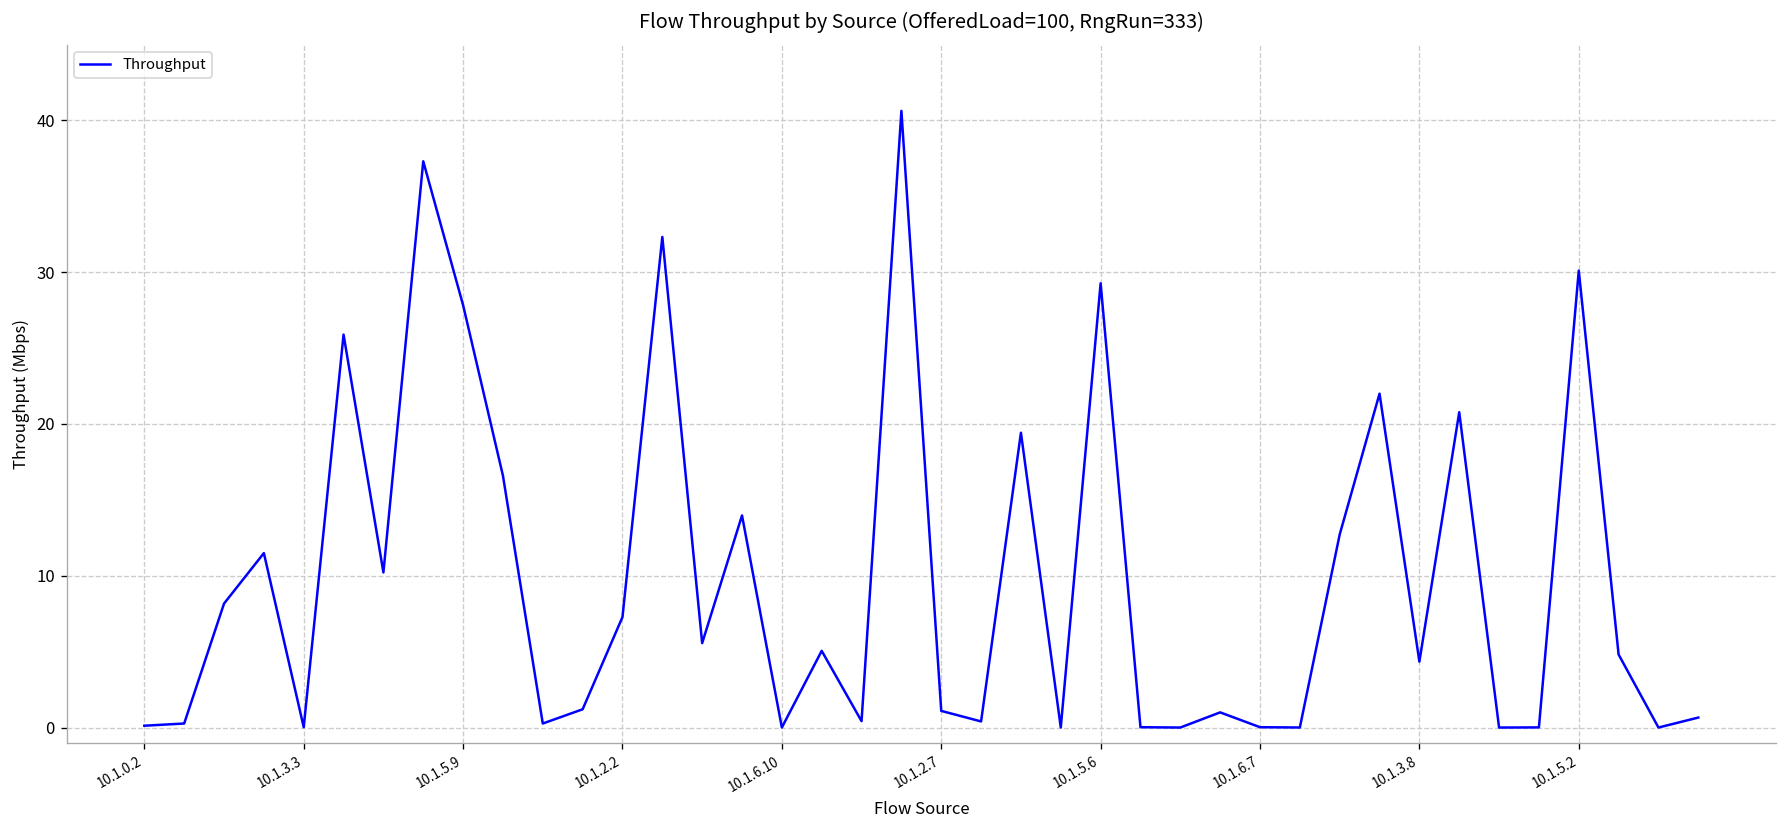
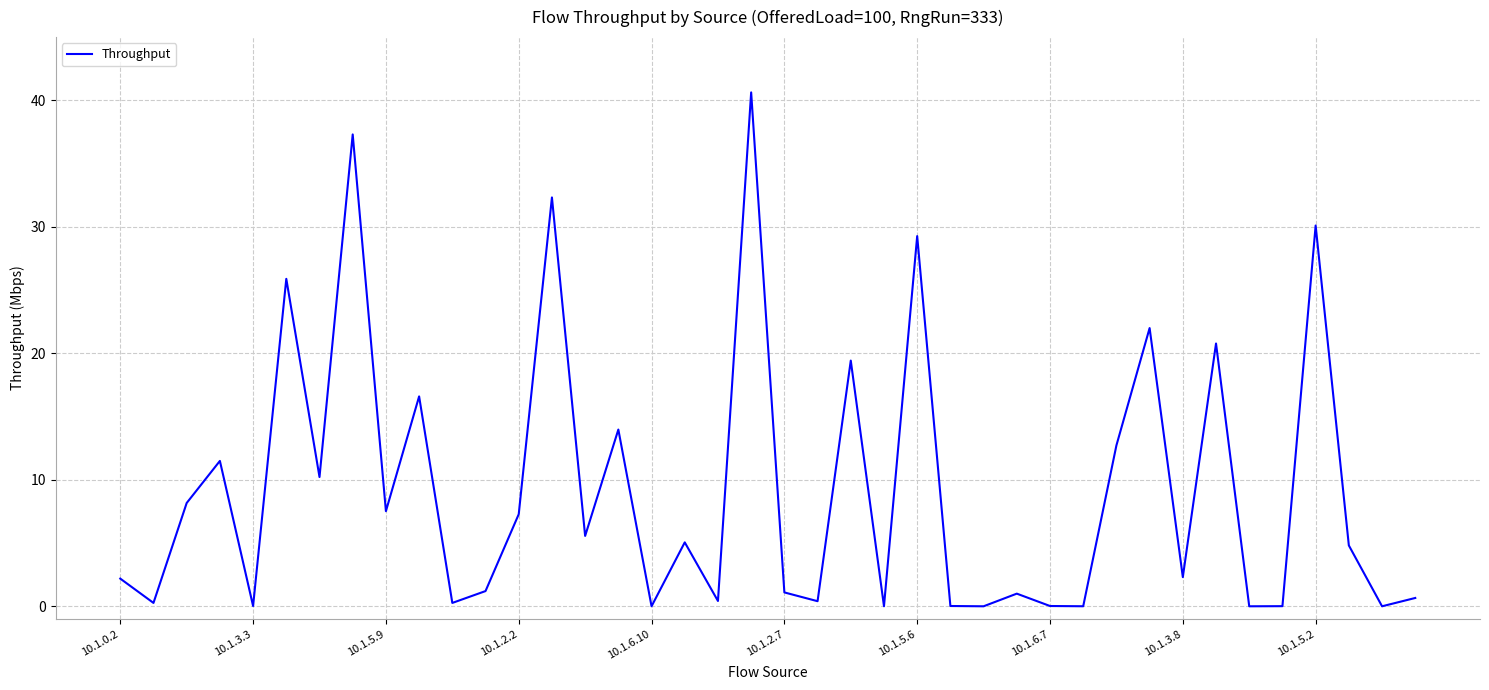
  {
-   "10.1.0.2": 0.1,
+   "10.1.0.2": 2.2,
    "10.1.3.3": 0.0,
-   "10.1.5.9": 27.8,
+   "10.1.5.9": 7.5,
    "10.1.2.2": 7.3,
    "10.1.6.10": 0.0,
    "10.1.2.7": 1.1,
    "10.1.5.6": 29.3,
    "10.1.6.7": 0.0,
-   "10.1.3.8": 4.3,
+   "10.1.3.8": 2.3,
    "10.1.5.2": 30.1
  }
